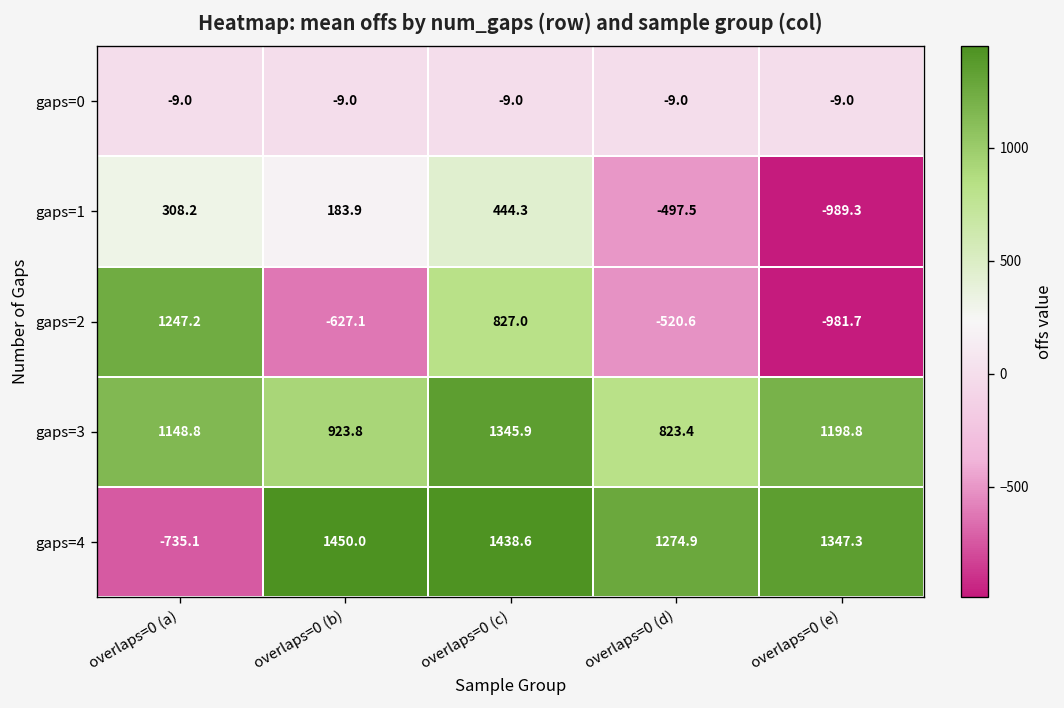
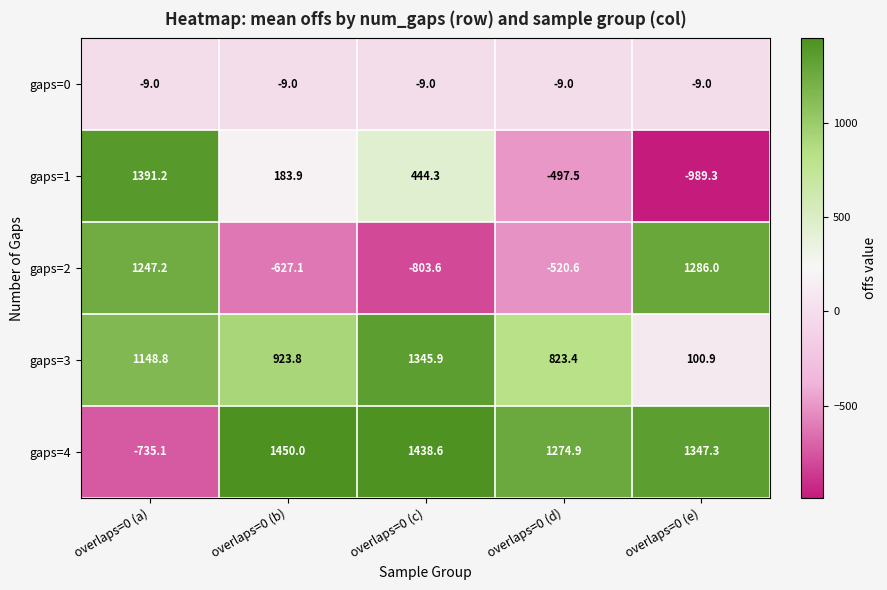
  {
    "gaps=0": {
      "overlaps=0 (a)": -9.0,
      "overlaps=0 (b)": -9.0,
      "overlaps=0 (c)": -9.0,
      "overlaps=0 (d)": -9.0,
      "overlaps=0 (e)": -9.0
    },
    "gaps=1": {
-     "overlaps=0 (a)": 308.2,
+     "overlaps=0 (a)": 1391.2,
      "overlaps=0 (b)": 183.9,
      "overlaps=0 (c)": 444.3,
      "overlaps=0 (d)": -497.5,
      "overlaps=0 (e)": -989.3
    },
    "gaps=2": {
      "overlaps=0 (a)": 1247.2,
      "overlaps=0 (b)": -627.1,
-     "overlaps=0 (c)": 827.0,
+     "overlaps=0 (c)": -803.6,
      "overlaps=0 (d)": -520.6,
-     "overlaps=0 (e)": -981.7
+     "overlaps=0 (e)": 1286.0
    },
    "gaps=3": {
      "overlaps=0 (a)": 1148.8,
      "overlaps=0 (b)": 923.8,
      "overlaps=0 (c)": 1345.9,
      "overlaps=0 (d)": 823.4,
-     "overlaps=0 (e)": 1198.8
+     "overlaps=0 (e)": 100.9
    },
    "gaps=4": {
      "overlaps=0 (a)": -735.1,
      "overlaps=0 (b)": 1450.0,
      "overlaps=0 (c)": 1438.6,
      "overlaps=0 (d)": 1274.9,
      "overlaps=0 (e)": 1347.3
    }
  }
